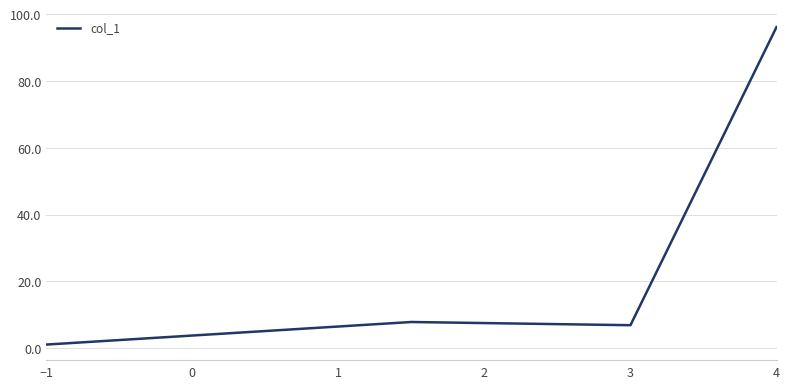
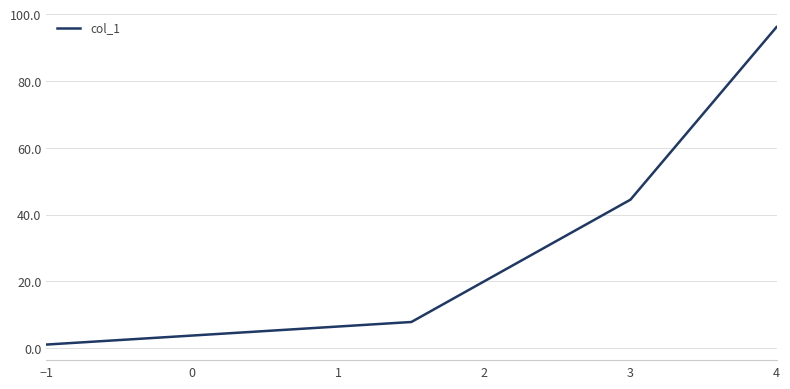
  {
    "−1": 1,
-   "3": 7,
+   "3": 45,
    "4": 96
  }
